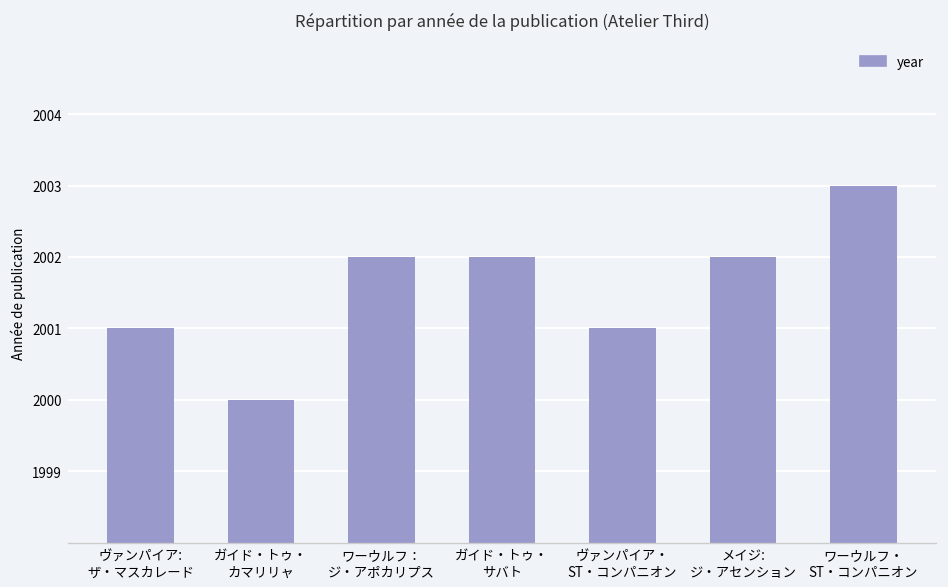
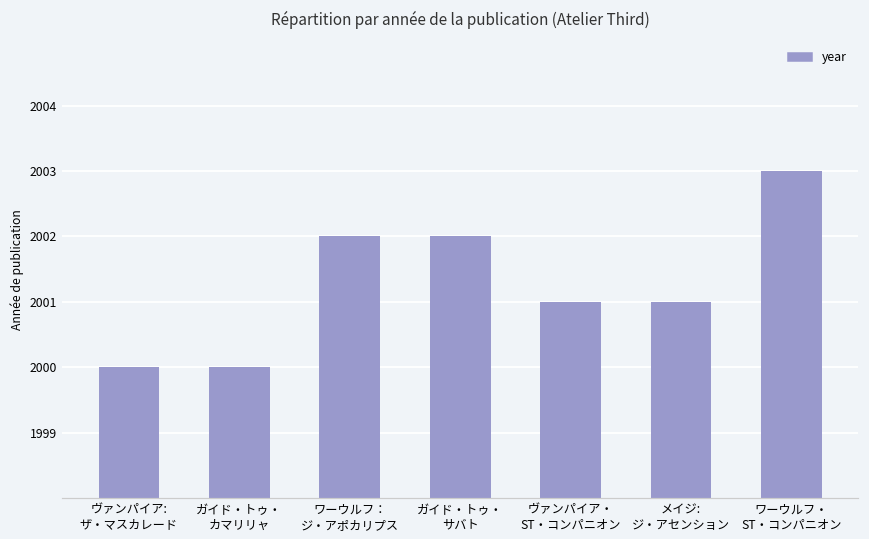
  {
-   "ヴァンパイア: ザ・マスカレード": 2001,
+   "ヴァンパイア: ザ・マスカレード": 2000,
    "ガイド・トゥ・ カマリリャ": 2000,
    "ワーウルフ： ジ・アポカリプス": 2002,
    "ガイド・トゥ・ サバト": 2002,
    "ヴァンパイア・ ST・コンパニオン": 2001,
-   "メイジ: ジ・アセンション": 2002,
+   "メイジ: ジ・アセンション": 2001,
    "ワーウルフ・ ST・コンパニオン": 2003
  }
